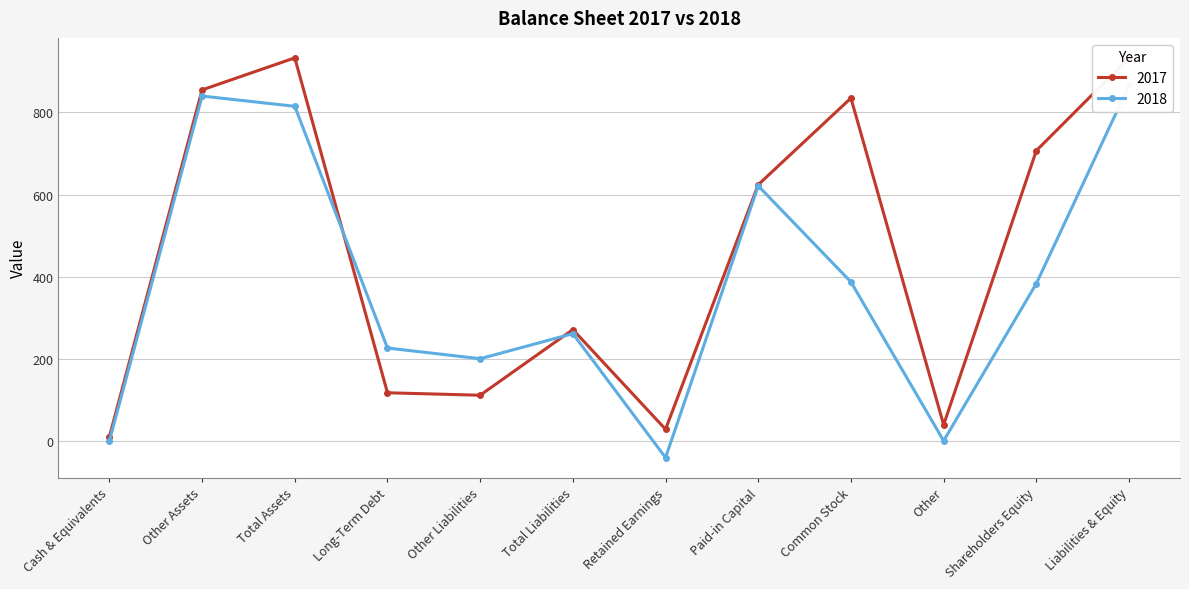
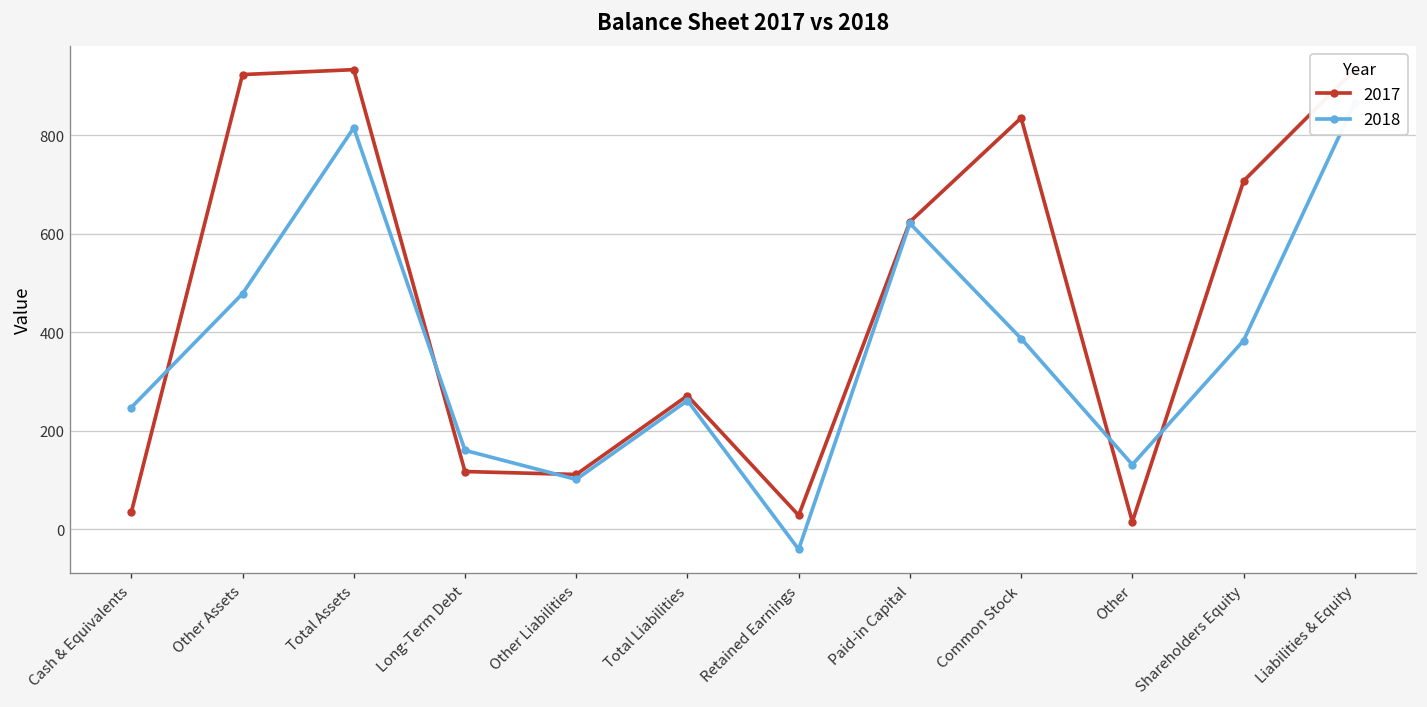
  {
    "2017": {
-     "Cash & Equivalents": 10,
-     "Other Assets": 860,
+     "Cash & Equivalents": 30,
+     "Other Assets": 920,
      "Total Assets": 930,
      "Long-Term Debt": 120,
      "Other Liabilities": 110,
      "Total Liabilities": 270,
      "Retained Earnings": 30,
      "Common Stock": 840,
-     "Other": 40,
+     "Other": 20,
      "Shareholders Equity": 710
    },
    "2018": {
-     "Cash & Equivalents": 0,
-     "Other Assets": 840,
+     "Cash & Equivalents": 250,
+     "Other Assets": 480,
      "Total Assets": 820,
-     "Long-Term Debt": 230,
-     "Other Liabilities": 200,
+     "Long-Term Debt": 160,
+     "Other Liabilities": 100,
      "Total Liabilities": 260,
      "Retained Earnings": -40,
      "Common Stock": 390,
-     "Other": 0,
+     "Other": 130,
      "Shareholders Equity": 380
    }
  }
